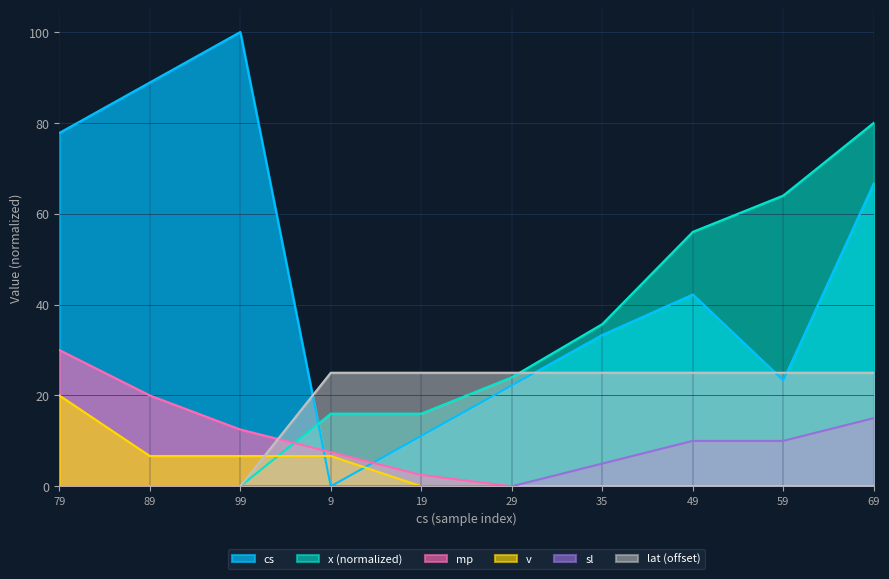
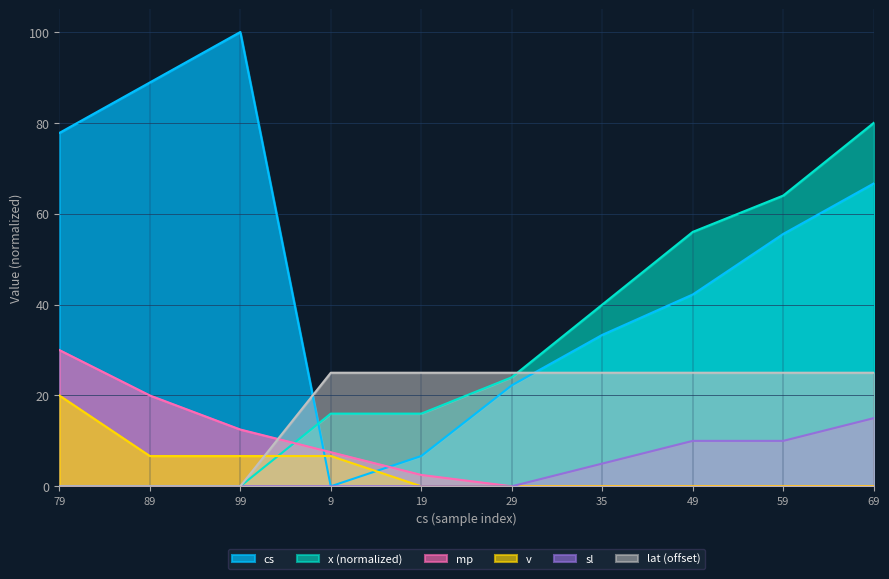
  {
    "cs": {
      "79": 78,
      "89": 89,
      "99": 100,
-     "19": 11,
+     "19": 7,
      "29": 22,
      "35": 33,
      "49": 42,
-     "59": 23,
+     "59": 56,
      "69": 67
    },
    "x (normalized)": {
      "9": 16,
      "19": 16,
      "29": 24,
-     "35": 36,
+     "35": 40,
      "49": 56,
      "59": 64,
      "69": 80
    },
    "mp": {
      "79": 30,
      "89": 20,
      "99": 12,
      "9": 7,
      "19": 3
    },
    "v": {
      "79": 20,
      "89": 7,
      "99": 7,
      "9": 7
    },
    "sl": {
      "35": 5,
      "49": 10,
      "59": 10,
      "69": 15
    },
    "lat (offset)": {
      "9": 25,
      "19": 25,
      "29": 25,
      "35": 25,
      "49": 25,
      "59": 25,
      "69": 25
    }
  }
